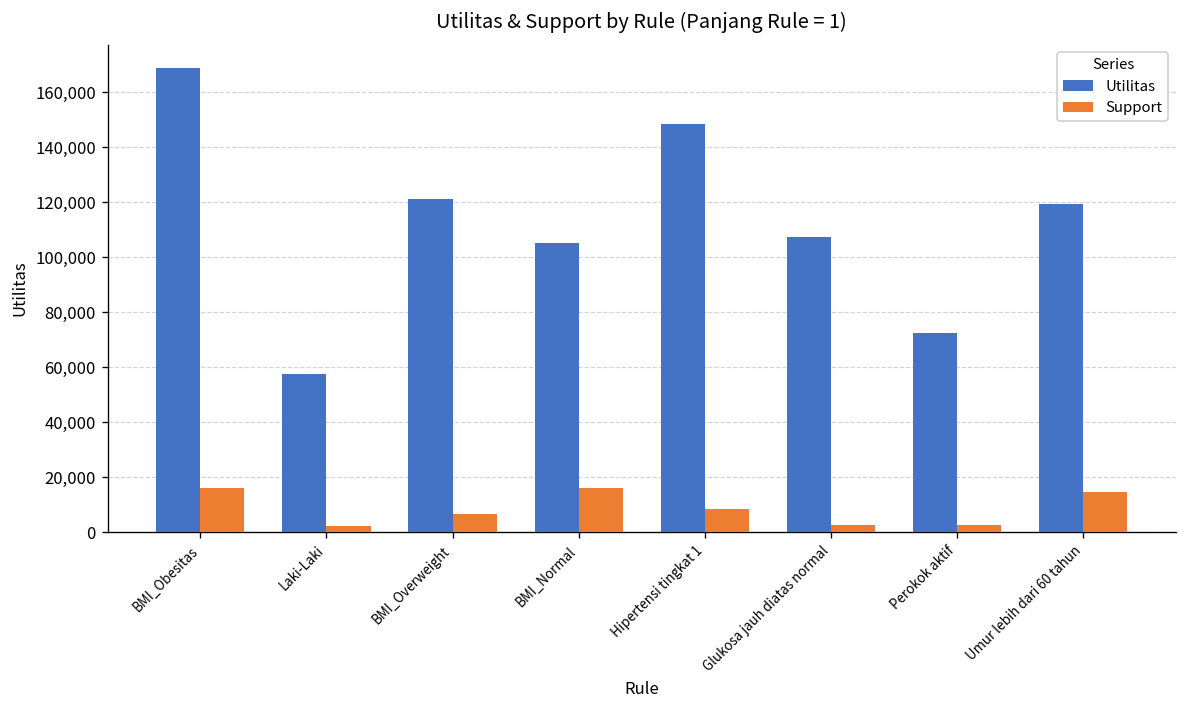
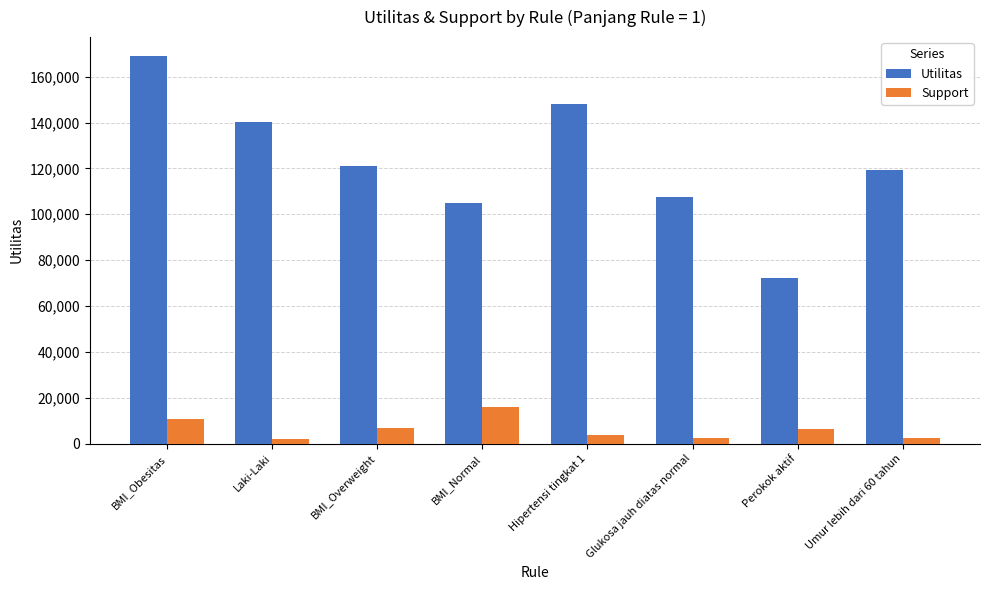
  {
    "Utilitas": {
      "BMI_Obesitas": "169,000",
-     "Laki-Laki": "58,000",
+     "Laki-Laki": "140,000",
      "BMI_Overweight": "121,000",
      "BMI_Normal": "105,000",
      "Hipertensi tingkat 1": "148,000",
      "Glukosa jauh diatas normal": "107,000",
      "Perokok aktif": "72,000",
      "Umur lebih dari 60 tahun": "119,000"
    },
    "Support": {
-     "BMI_Obesitas": "16,000",
+     "BMI_Obesitas": "11,000",
      "Laki-Laki": "2,000",
      "BMI_Overweight": "7,000",
      "BMI_Normal": "16,000",
-     "Hipertensi tingkat 1": "9,000",
+     "Hipertensi tingkat 1": "4,000",
      "Glukosa jauh diatas normal": "3,000",
-     "Perokok aktif": "3,000",
-     "Umur lebih dari 60 tahun": "15,000"
+     "Perokok aktif": "7,000",
+     "Umur lebih dari 60 tahun": "2,000"
    }
  }
